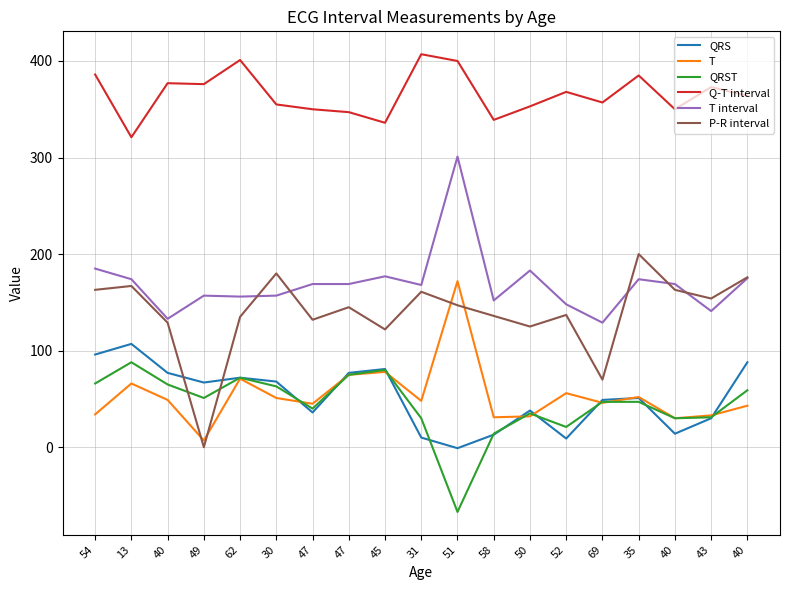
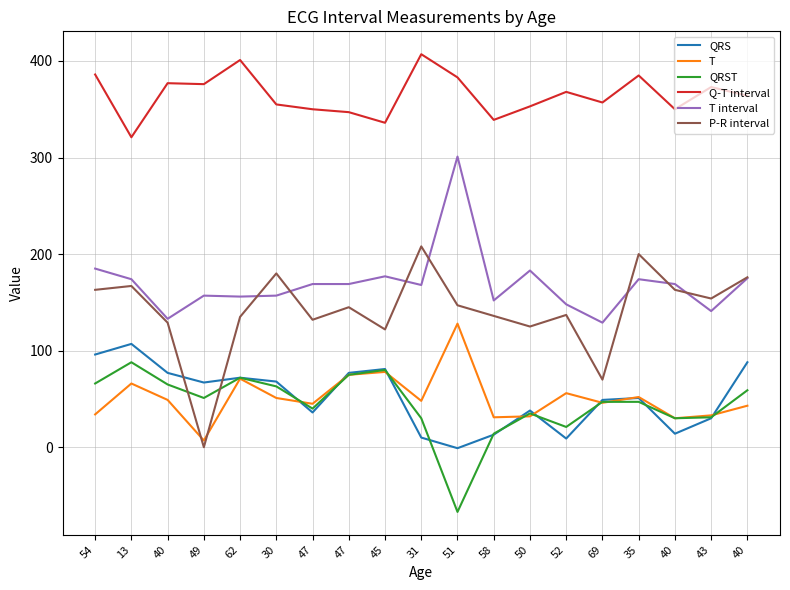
  {
    "QRS": {
      "54": 100,
      "13": 110,
      "49": 70,
      "30": 70,
      "31": 10,
      "51": 0,
      "50": 40,
      "52": 10
    },
    "T": {
      "54": 30,
      "13": 70,
      "49": 10,
      "30": 50,
      "31": 50,
-     "51": 170,
+     "51": 130,
      "58": 30,
      "50": 30,
      "52": 60
    },
    "QRST": {
      "54": 70,
      "13": 90,
      "49": 50,
      "30": 60,
      "31": 30,
      "51": -70,
      "50": 40,
      "52": 20,
      "35": 50
    },
    "Q-T interval": {
      "54": 390,
      "13": 320,
      "49": 380,
      "62": 400,
      "30": 360,
      "45": 340,
      "31": 410,
-     "51": 400,
+     "51": 380,
      "58": 340,
      "50": 350,
      "52": 370,
      "69": 360,
      "35": 390
    },
    "T interval": {
      "54": 190,
      "13": 170,
      "49": 160,
      "62": 160,
      "30": 160,
      "45": 180,
      "31": 170,
      "51": 300,
      "58": 150,
      "50": 180,
      "52": 150,
      "69": 130,
      "35": 170,
      "43": 140
    },
    "P-R interval": {
      "54": 160,
      "13": 170,
      "49": 0,
      "62": 140,
      "30": 180,
      "45": 120,
-     "31": 160,
+     "31": 210,
      "51": 150,
      "58": 140,
      "50": 130,
      "52": 140,
      "69": 70,
      "35": 200,
      "43": 150
    }
  }
